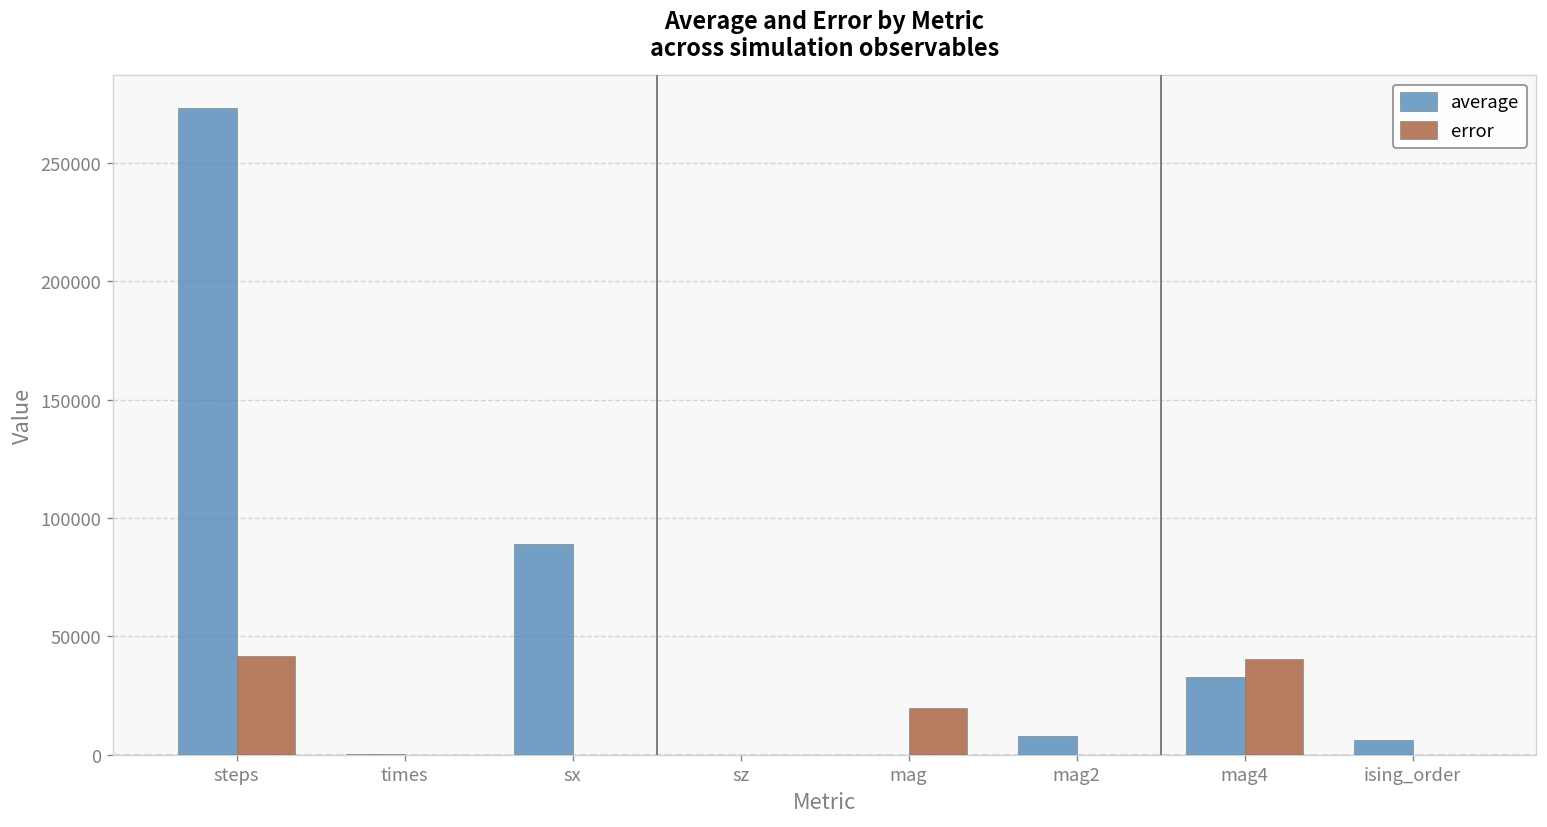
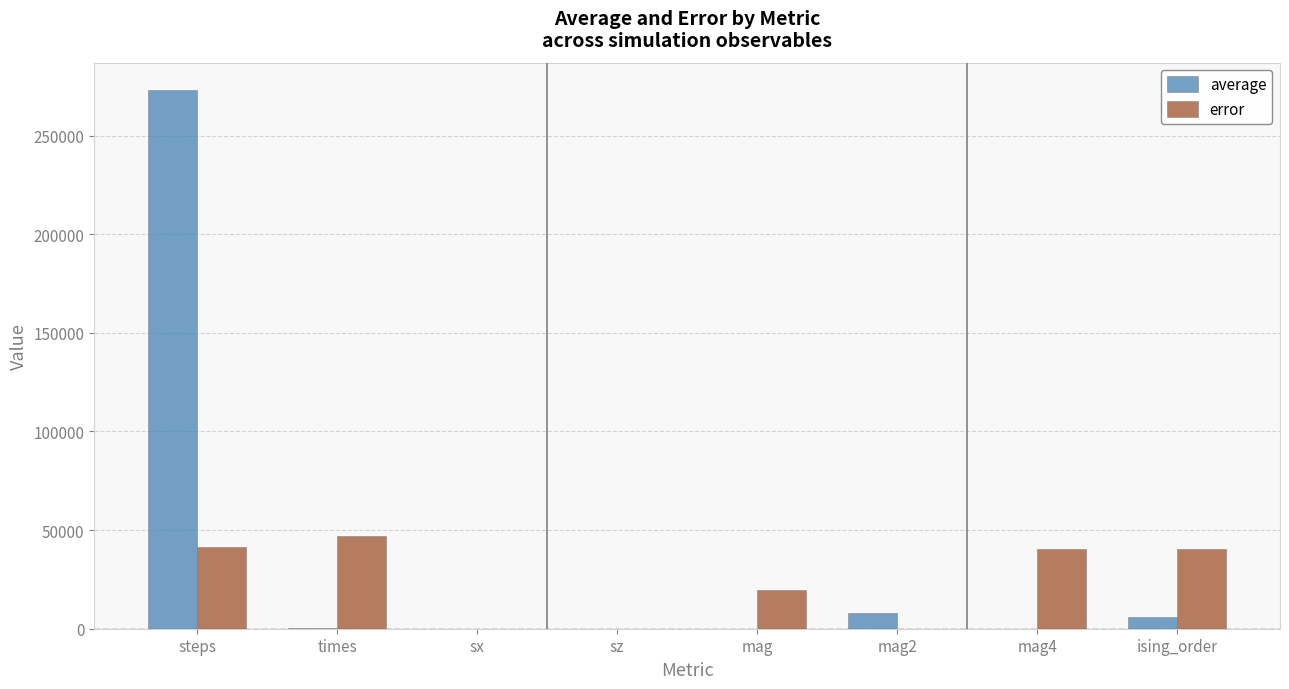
  {
    "average": {
      "steps": 273000,
-     "sx": 89000,
+     "sx": 0,
      "mag2": 8000,
-     "mag4": 33000,
+     "mag4": 0,
      "ising_order": 6000
    },
    "error": {
      "steps": 42000,
-     "times": 0,
+     "times": 47000,
      "mag": 20000,
      "mag4": 41000,
-     "ising_order": 0
+     "ising_order": 40000
    }
  }
